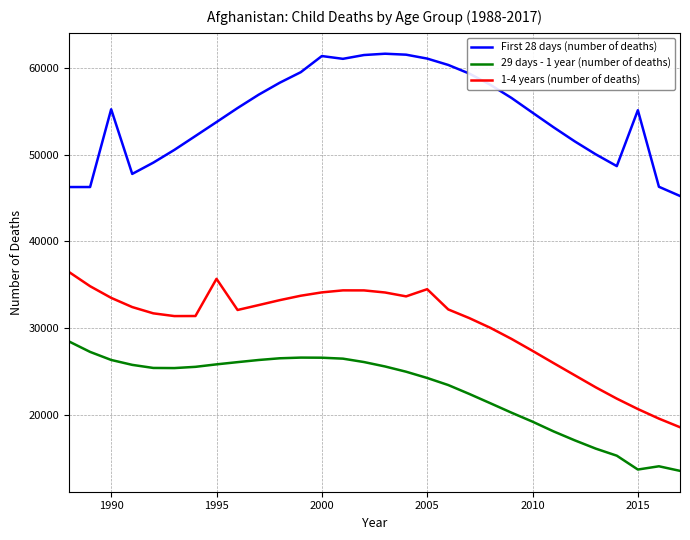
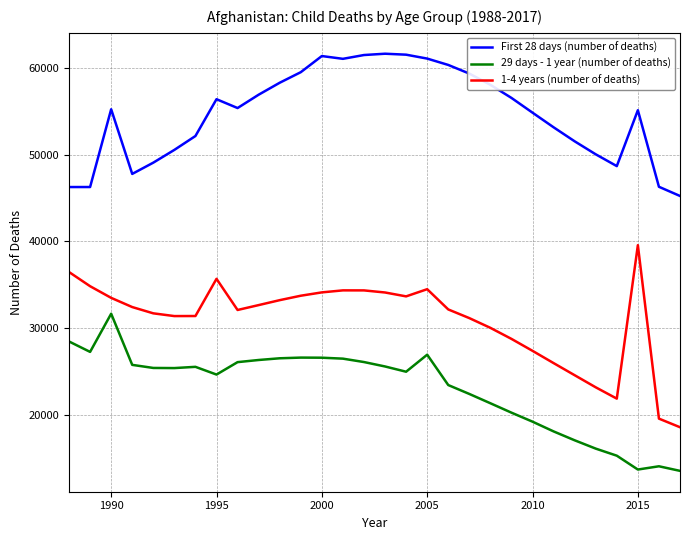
  {
    "First 28 days (number of deaths)": {
      "1990": 55000,
-     "1995": 54000,
+     "1995": 56000,
      "2000": 61000,
      "2005": 61000,
      "2010": 55000,
      "2015": 55000
    },
    "29 days - 1 year (number of deaths)": {
-     "1990": 26000,
-     "1995": 26000,
+     "1990": 32000,
+     "1995": 25000,
      "2000": 27000,
-     "2005": 24000,
+     "2005": 27000,
      "2010": 19000,
      "2015": 14000
    },
    "1-4 years (number of deaths)": {
      "1990": 33000,
      "1995": 36000,
      "2000": 34000,
      "2005": 34000,
      "2010": 27000,
-     "2015": 21000
+     "2015": 40000
    }
  }
